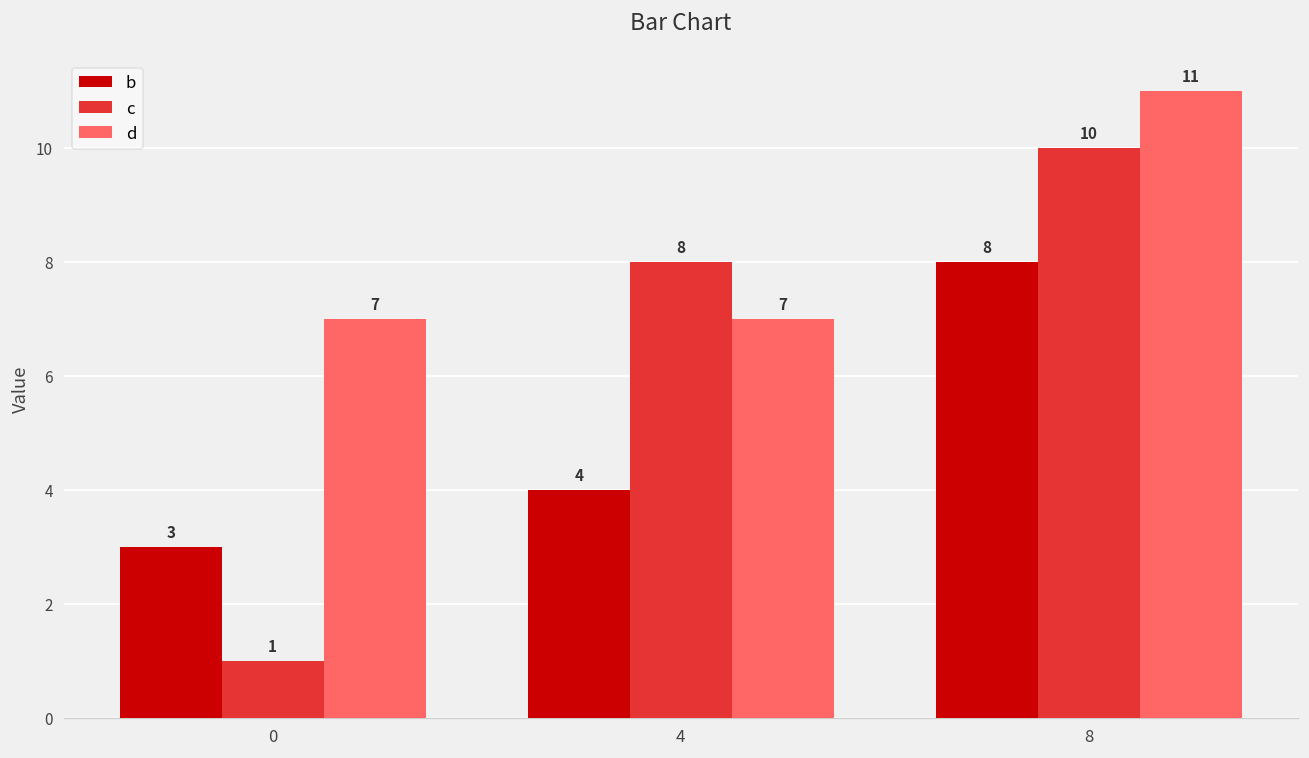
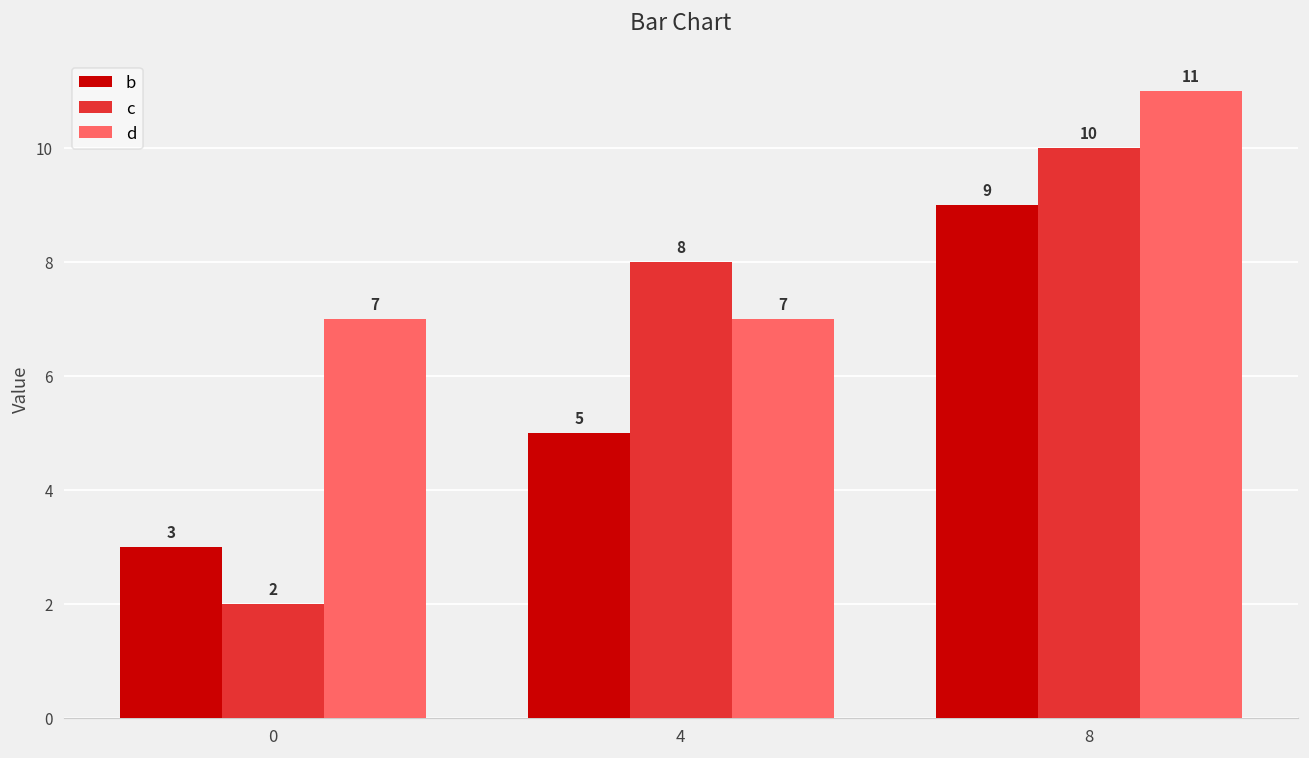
  {
    "b": {
      "0": 3,
-     "4": 4,
-     "8": 8
+     "4": 5,
+     "8": 9
    },
    "c": {
-     "0": 1,
+     "0": 2,
      "4": 8,
      "8": 10
    },
    "d": {
      "0": 7,
      "4": 7,
      "8": 11
    }
  }
